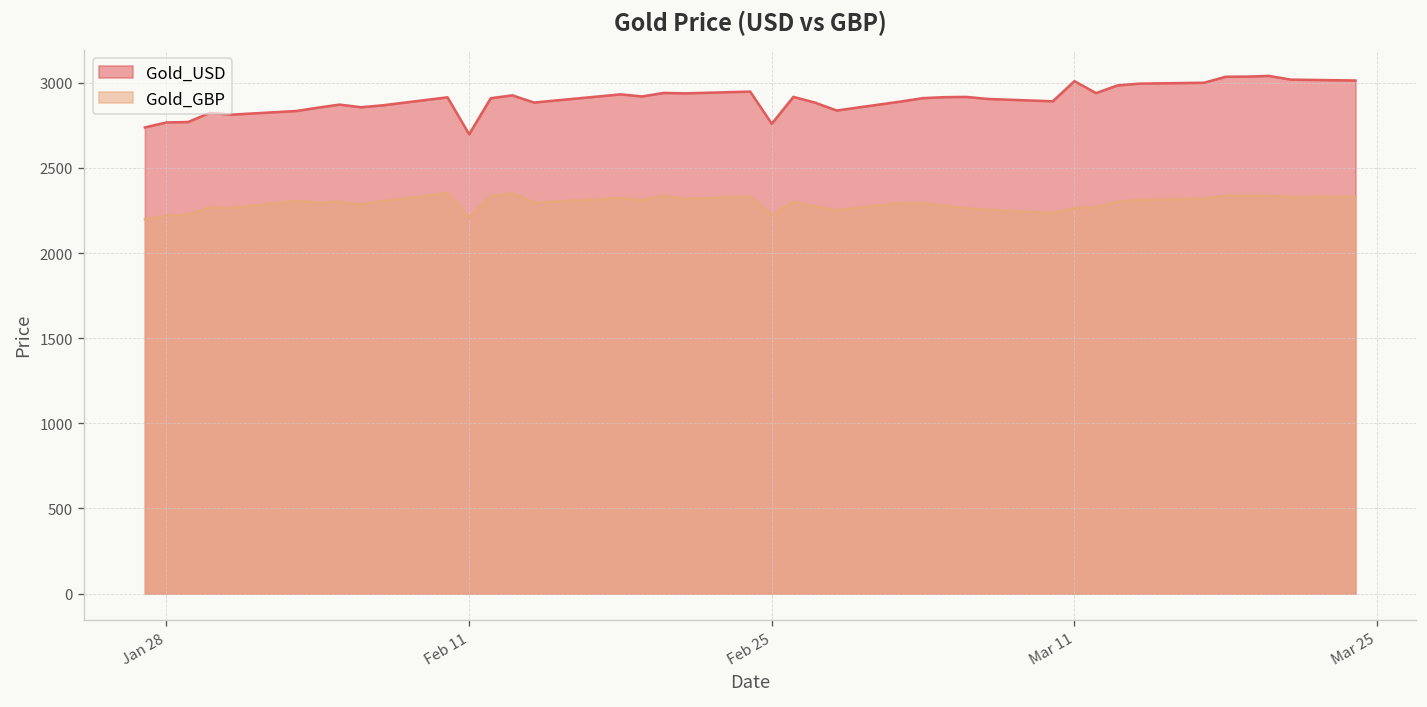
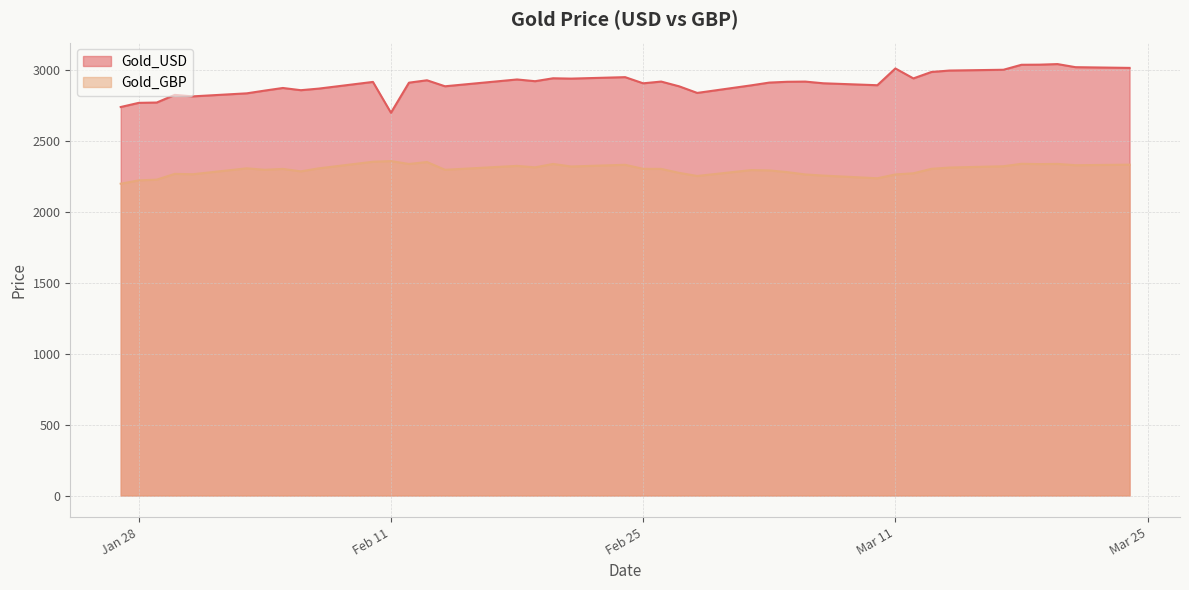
  {
    "Gold_USD": {
      "Jan 28": 2770,
      "Feb 11": 2700,
-     "Feb 25": 2760,
+     "Feb 25": 2900,
      "Mar 11": 3010
    },
    "Gold_GBP": {
      "Jan 28": 2220,
-     "Feb 11": 2210,
-     "Feb 25": 2220,
+     "Feb 11": 2360,
+     "Feb 25": 2300,
      "Mar 11": 2260
    }
  }
